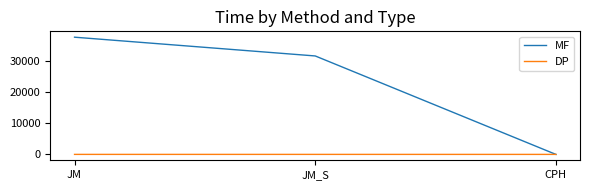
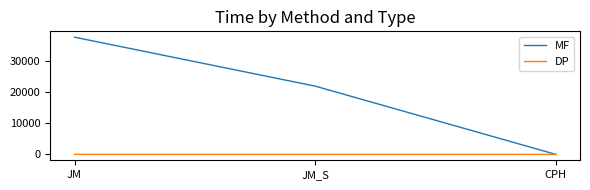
  {
    "MF": {
      "JM": 38000,
-     "JM_S": 32000
+     "JM_S": 22000
    },
    "DP": {
      "JM": 0,
      "JM_S": 0
    }
  }
